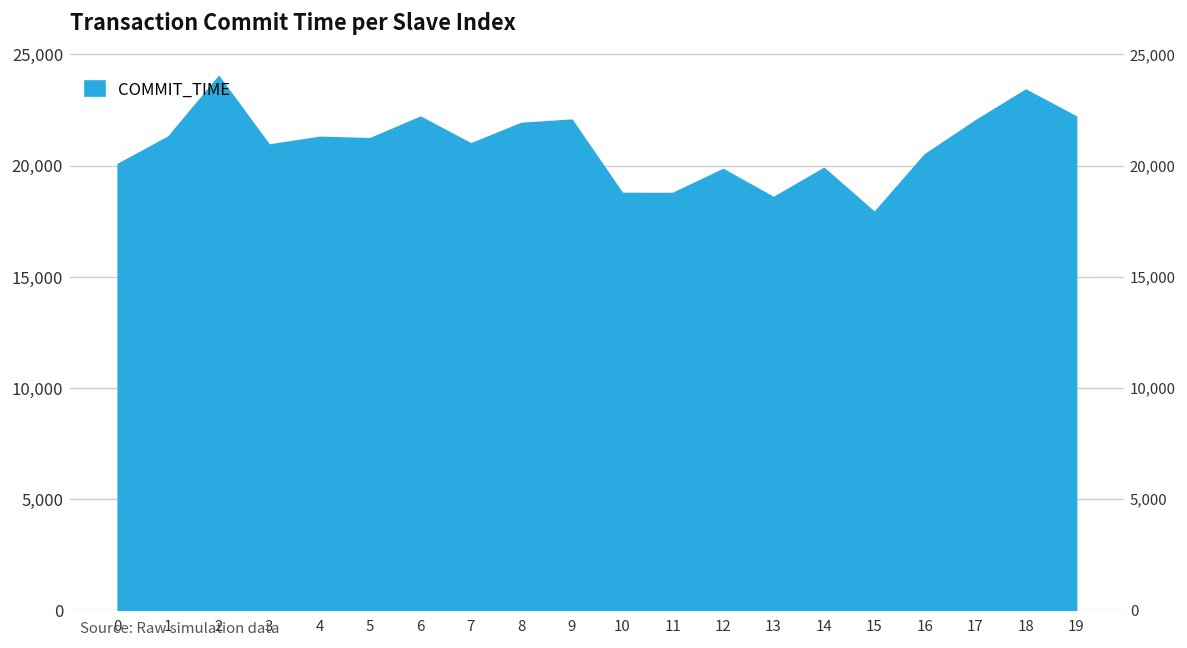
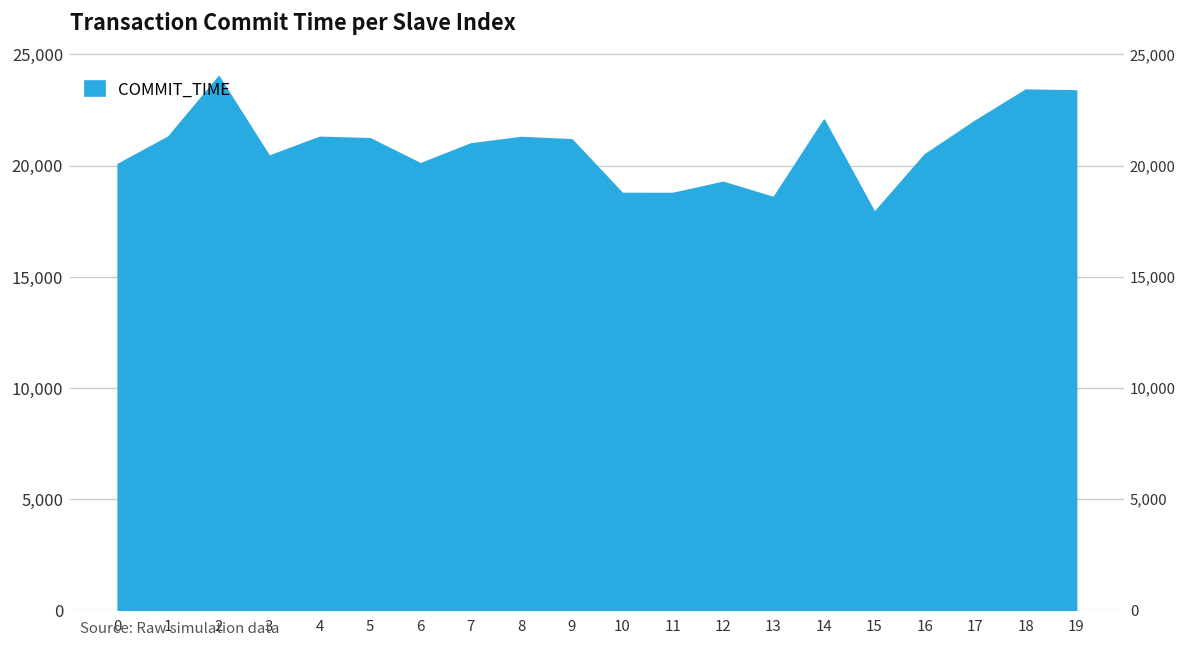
  {
    "0": "20,100",
    "1": "21,300",
    "2": "24,000",
-   "3": "20,900",
+   "3": "20,400",
    "4": "21,300",
    "5": "21,200",
-   "6": "22,200",
+   "6": "20,100",
    "7": "21,000",
-   "8": "21,900",
-   "9": "22,100",
+   "8": "21,300",
+   "9": "21,200",
    "10": "18,800",
    "11": "18,800",
-   "12": "19,800",
+   "12": "19,300",
    "13": "18,600",
-   "14": "19,900",
+   "14": "22,100",
    "15": "17,900",
    "16": "20,500",
    "17": "22,000",
    "18": "23,400",
-   "19": "22,200"
+   "19": "23,400"
  }
